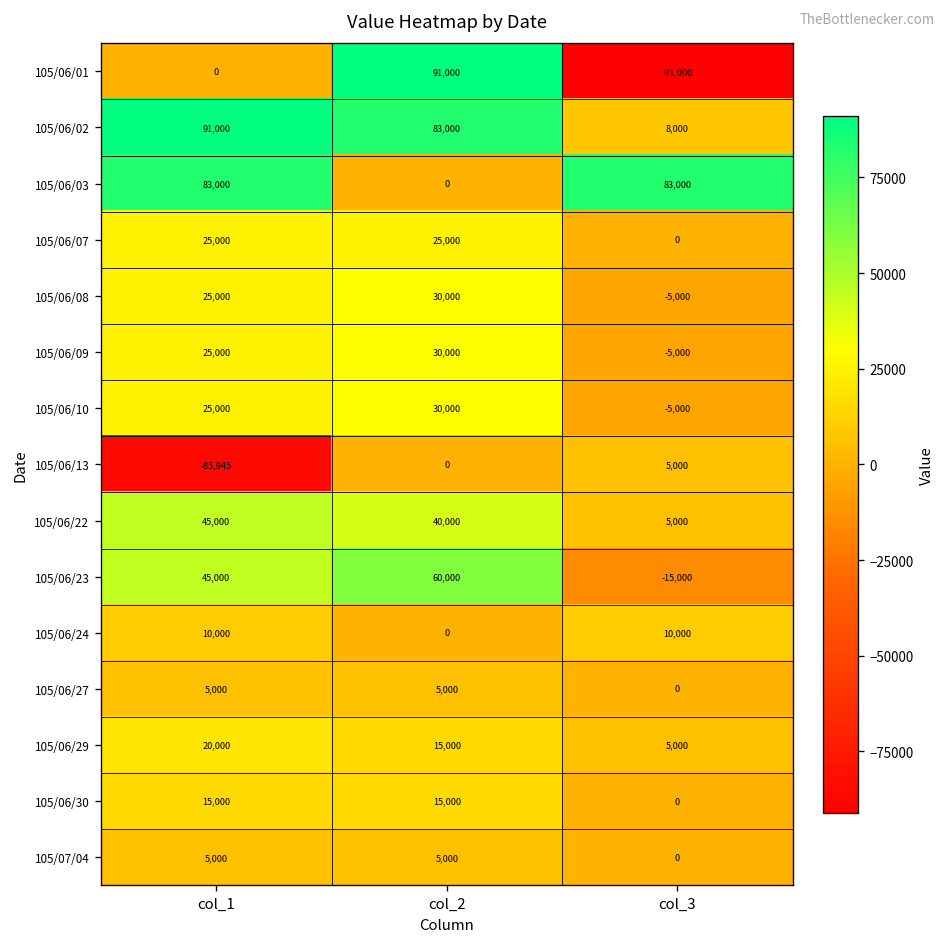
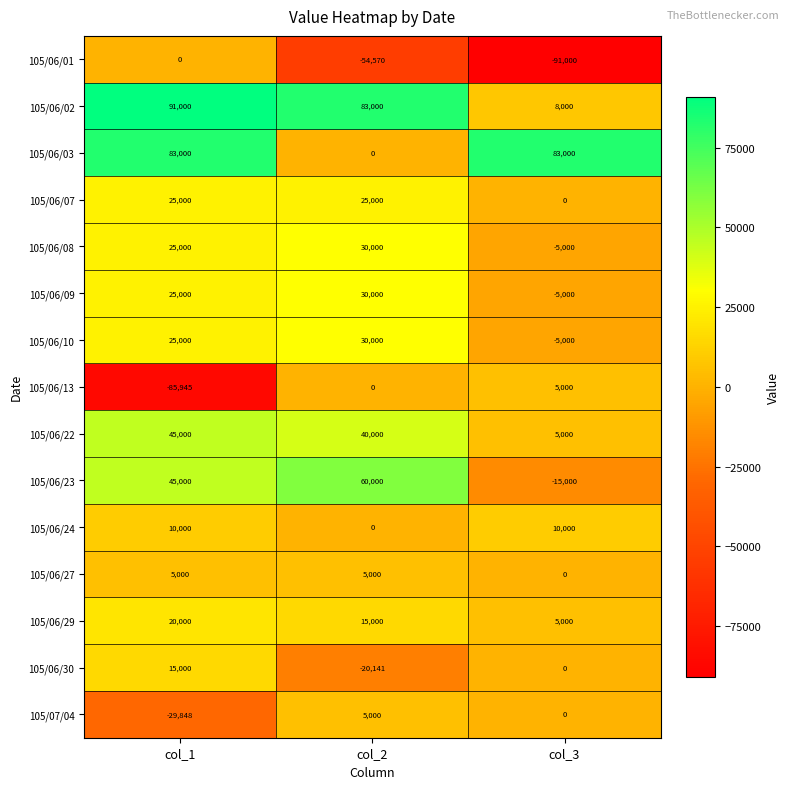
  {
    "105/06/01": {
      "col_1": "0",
-     "col_2": "91,000",
+     "col_2": "-54,570",
      "col_3": "-91,000"
    },
    "105/06/02": {
      "col_1": "91,000",
      "col_2": "83,000",
      "col_3": "8,000"
    },
    "105/06/03": {
      "col_1": "83,000",
      "col_2": "0",
      "col_3": "83,000"
    },
    "105/06/07": {
      "col_1": "25,000",
      "col_2": "25,000",
      "col_3": "0"
    },
    "105/06/08": {
      "col_1": "25,000",
      "col_2": "30,000",
      "col_3": "-5,000"
    },
    "105/06/09": {
      "col_1": "25,000",
      "col_2": "30,000",
      "col_3": "-5,000"
    },
    "105/06/10": {
      "col_1": "25,000",
      "col_2": "30,000",
      "col_3": "-5,000"
    },
    "105/06/13": {
      "col_1": "-85,945",
      "col_2": "0",
      "col_3": "5,000"
    },
    "105/06/22": {
      "col_1": "45,000",
      "col_2": "40,000",
      "col_3": "5,000"
    },
    "105/06/23": {
      "col_1": "45,000",
      "col_2": "60,000",
      "col_3": "-15,000"
    },
    "105/06/24": {
      "col_1": "10,000",
      "col_2": "0",
      "col_3": "10,000"
    },
    "105/06/27": {
      "col_1": "5,000",
      "col_2": "5,000",
      "col_3": "0"
    },
    "105/06/29": {
      "col_1": "20,000",
      "col_2": "15,000",
      "col_3": "5,000"
    },
    "105/06/30": {
      "col_1": "15,000",
-     "col_2": "15,000",
+     "col_2": "-20,141",
      "col_3": "0"
    },
    "105/07/04": {
-     "col_1": "5,000",
+     "col_1": "-29,848",
      "col_2": "5,000",
      "col_3": "0"
    }
  }
